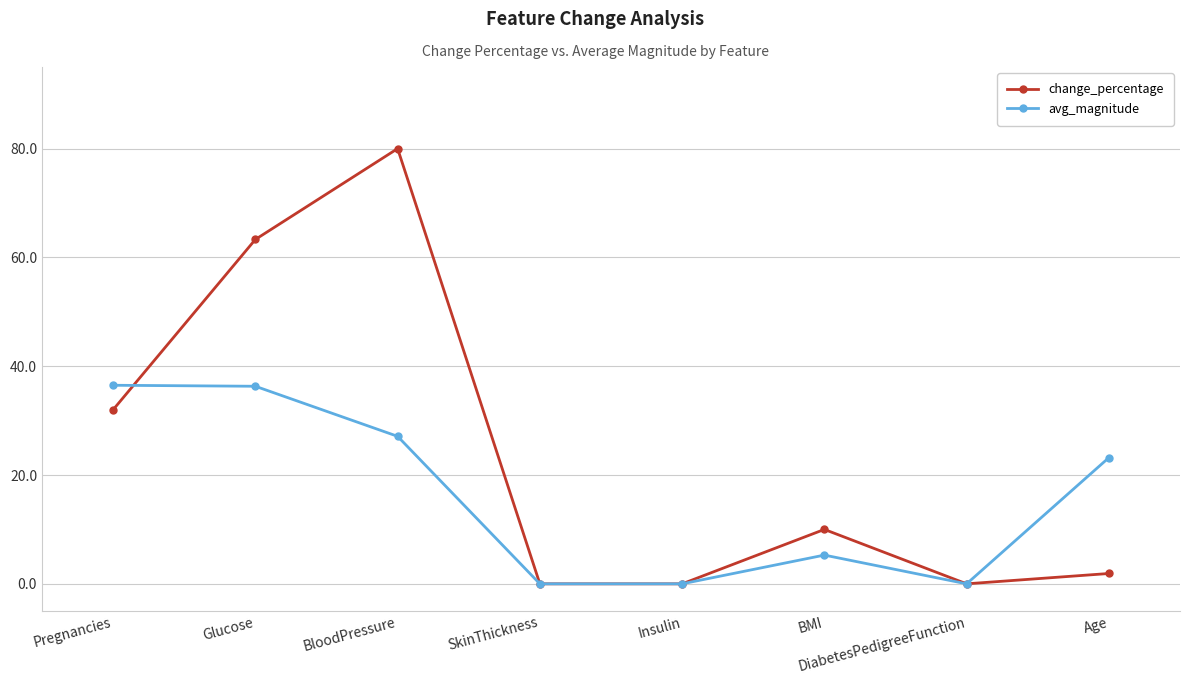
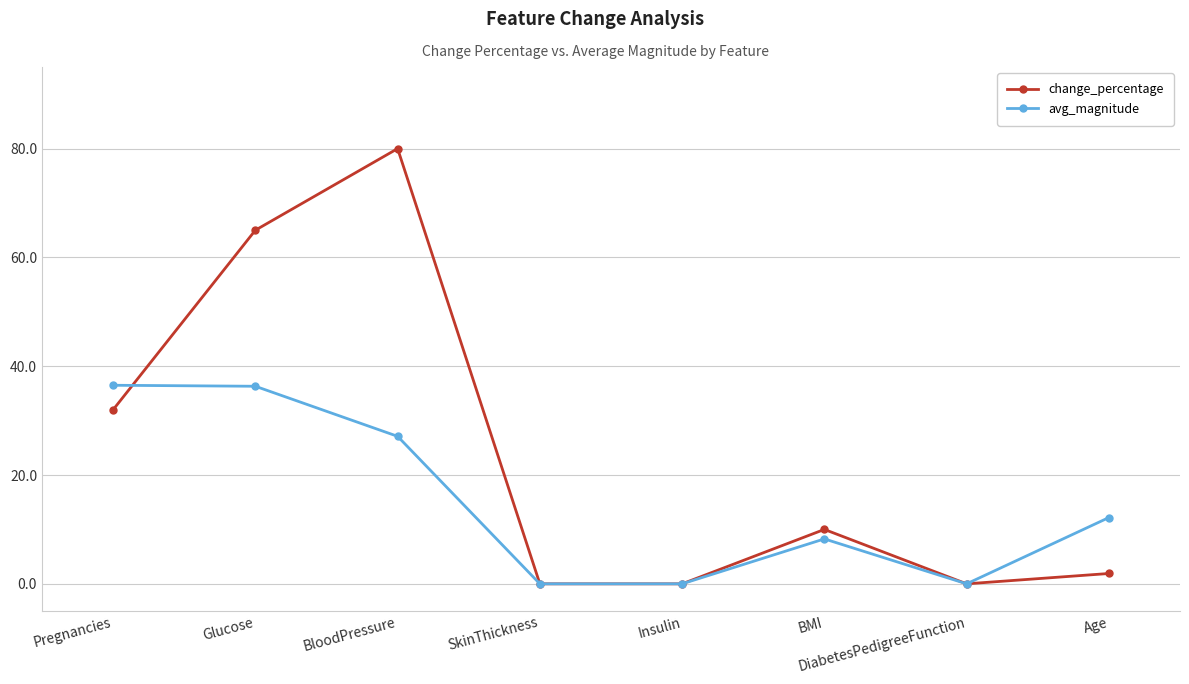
  {
    "change_percentage": {
      "Pregnancies": 32,
-     "Glucose": 63,
+     "Glucose": 65,
      "BloodPressure": 80,
      "BMI": 10,
      "Age": 2
    },
    "avg_magnitude": {
      "Pregnancies": 37,
      "Glucose": 36,
      "BloodPressure": 27,
-     "BMI": 5,
-     "Age": 23
+     "BMI": 8,
+     "Age": 12
    }
  }
